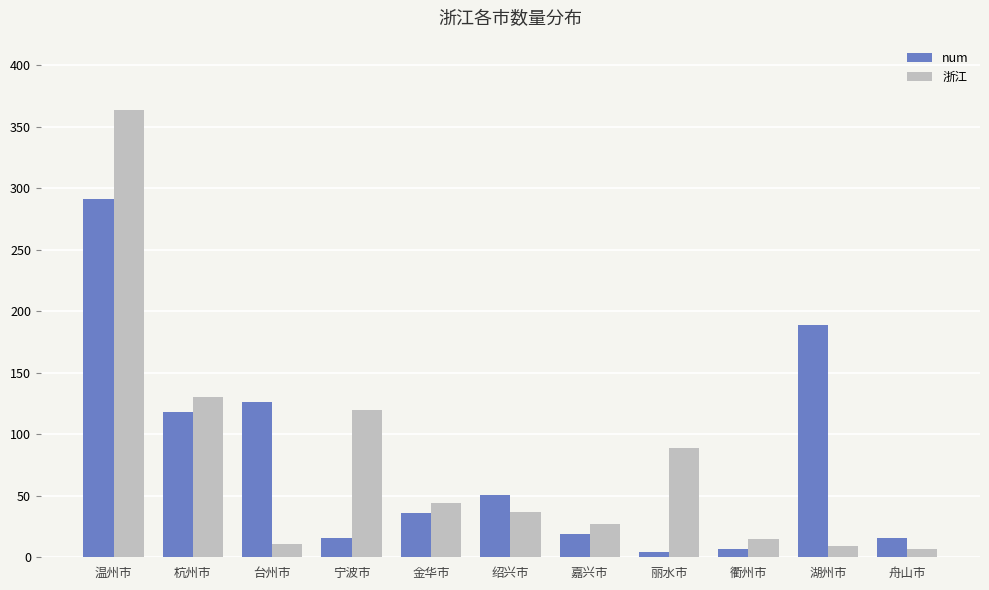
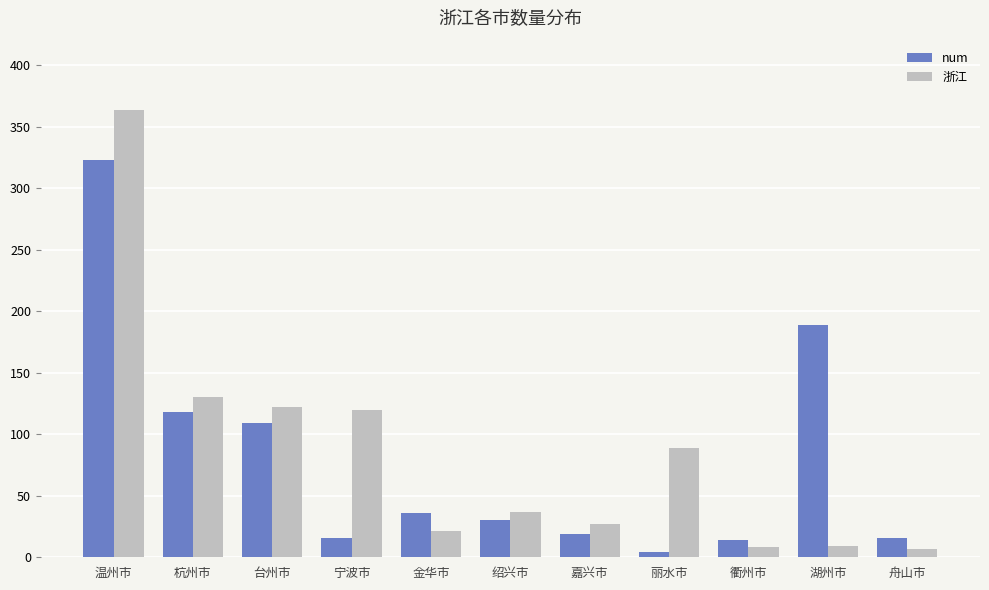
  {
    "num": {
-     "温州市": 291,
+     "温州市": 323,
      "杭州市": 118,
-     "台州市": 126,
+     "台州市": 109,
      "宁波市": 16,
      "金华市": 36,
-     "绍兴市": 51,
+     "绍兴市": 30,
      "嘉兴市": 19,
      "丽水市": 4,
-     "衢州市": 7,
+     "衢州市": 14,
      "湖州市": 189,
      "舟山市": 16
    },
    "浙江": {
      "温州市": 364,
      "杭州市": 130,
-     "台州市": 11,
+     "台州市": 122,
      "宁波市": 120,
-     "金华市": 44,
+     "金华市": 21,
      "绍兴市": 37,
      "嘉兴市": 27,
      "丽水市": 89,
-     "衢州市": 15,
+     "衢州市": 8,
      "湖州市": 9,
      "舟山市": 7
    }
  }
